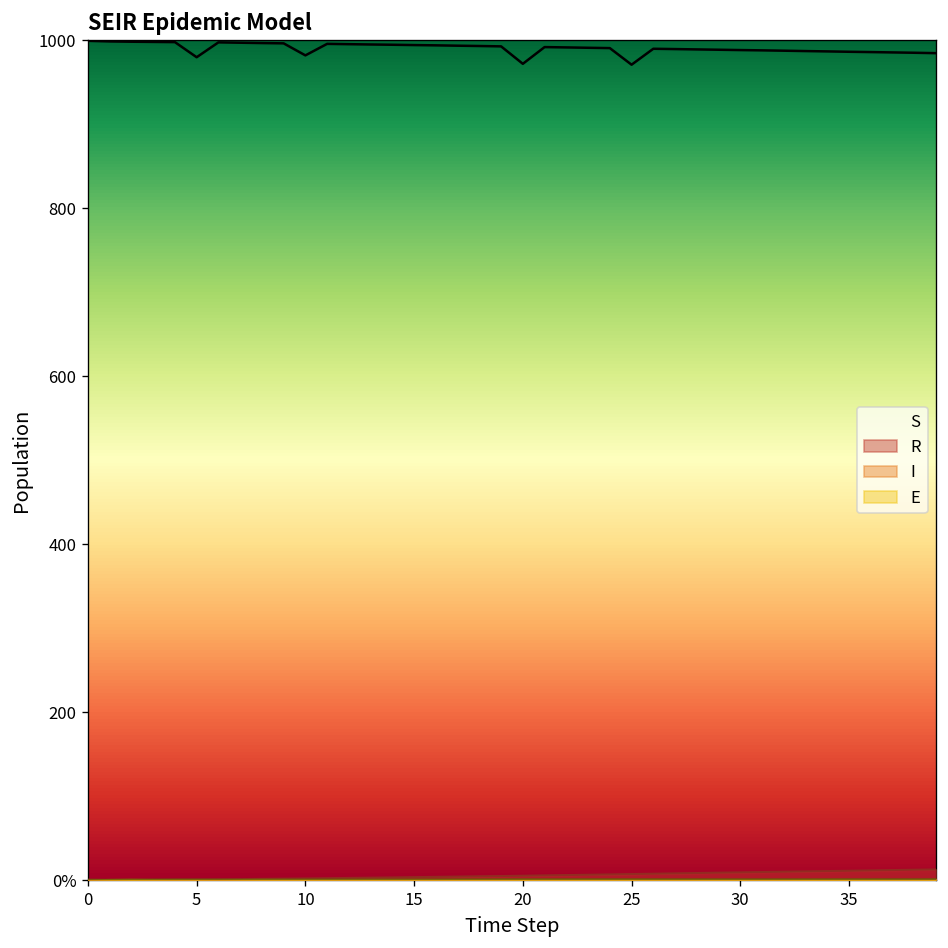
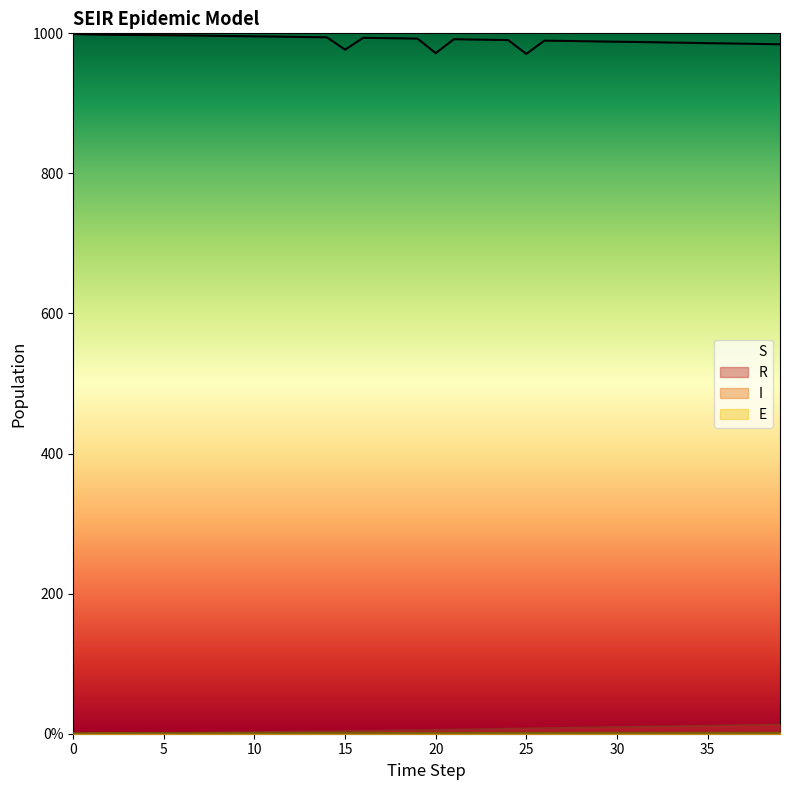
  {
    "S": {
      "0": 1000,
-     "5": 980,
-     "10": 980,
-     "15": 990,
+     "5": 1000,
+     "10": 1000,
+     "15": 980,
      "20": 970,
      "25": 970,
      "30": 990,
      "35": 990
    }
  }
